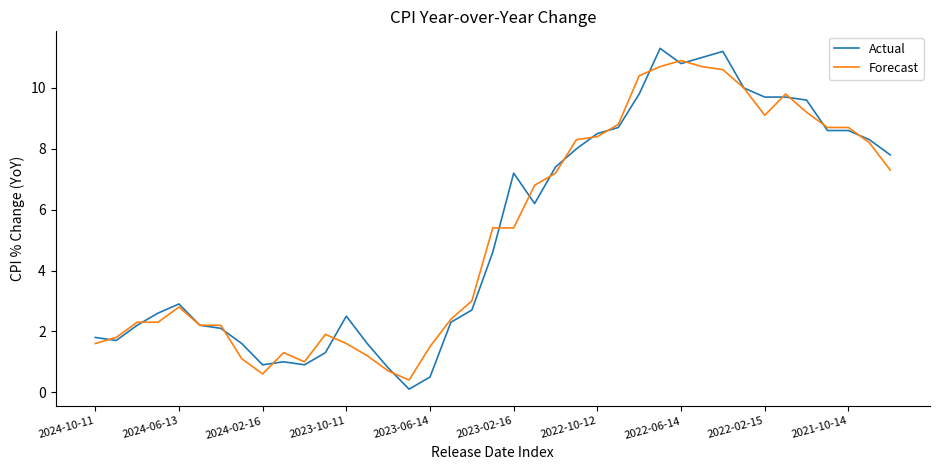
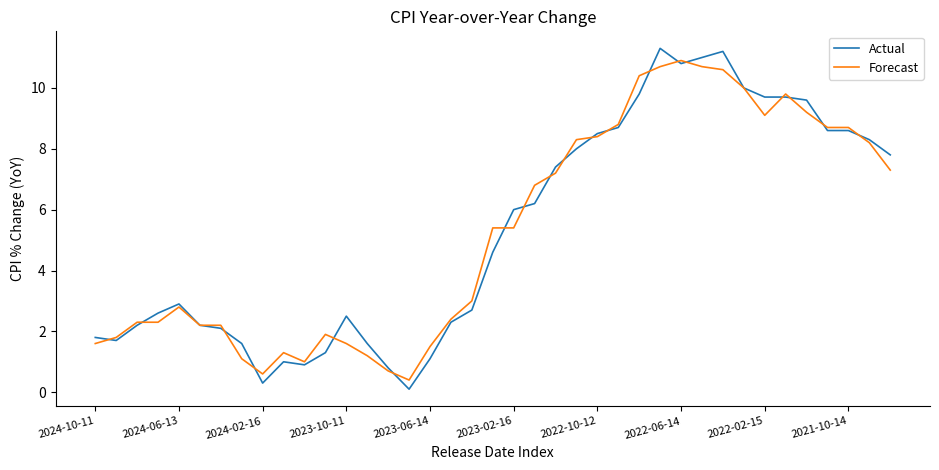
  {
    "Actual": {
      "2024-10-11": 1.8,
      "2024-06-13": 2.9,
-     "2024-02-16": 0.9,
+     "2024-02-16": 0.3,
      "2023-10-11": 2.5,
-     "2023-06-14": 0.5,
-     "2023-02-16": 7.2,
+     "2023-06-14": 1.1,
+     "2023-02-16": 6.0,
      "2022-10-12": 8.5,
      "2022-06-14": 10.8,
      "2022-02-15": 9.7,
      "2021-10-14": 8.6
    },
    "Forecast": {
      "2024-10-11": 1.6,
      "2024-06-13": 2.8,
      "2024-02-16": 0.6,
      "2023-10-11": 1.6,
      "2023-06-14": 1.5,
      "2023-02-16": 5.4,
      "2022-10-12": 8.4,
      "2022-06-14": 10.9,
      "2022-02-15": 9.1,
      "2021-10-14": 8.7
    }
  }
